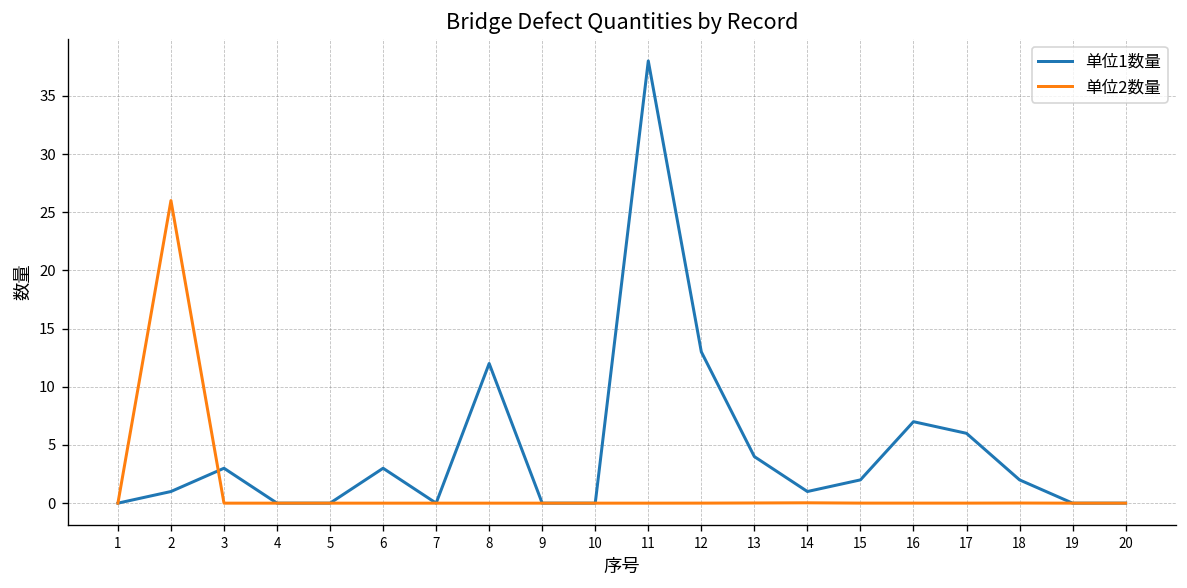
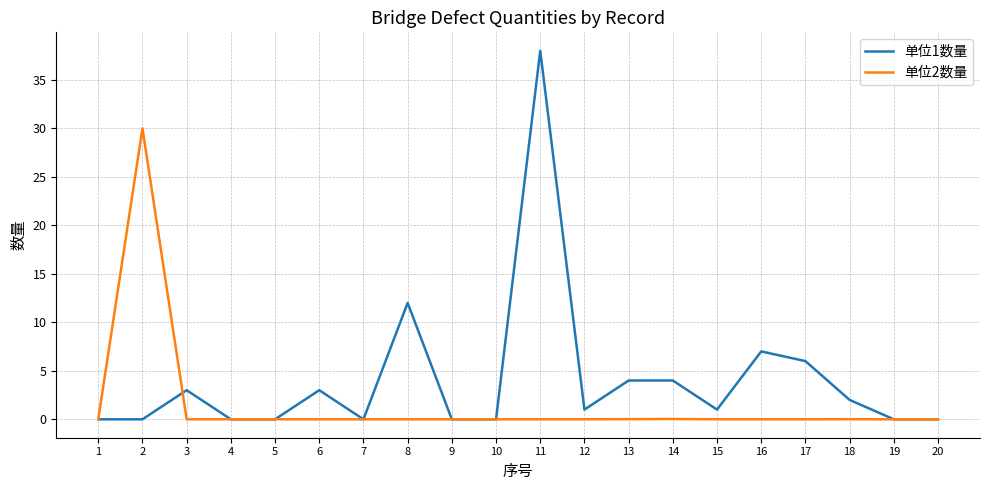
  {
    "单位1数量": {
-     "2": 1,
+     "2": 0,
      "3": 3,
      "6": 3,
      "8": 12,
      "11": 38,
-     "12": 13,
+     "12": 1,
      "13": 4,
-     "14": 1,
-     "15": 2,
+     "14": 4,
+     "15": 1,
      "16": 7,
      "17": 6,
      "18": 2
    },
    "单位2数量": {
-     "2": 26,
+     "2": 30,
      "3": 0,
      "6": 0,
      "8": 0,
      "11": 0,
      "12": 0,
      "13": 0,
      "14": 0,
      "15": 0,
      "16": 0,
      "17": 0,
      "18": 0
    }
  }
